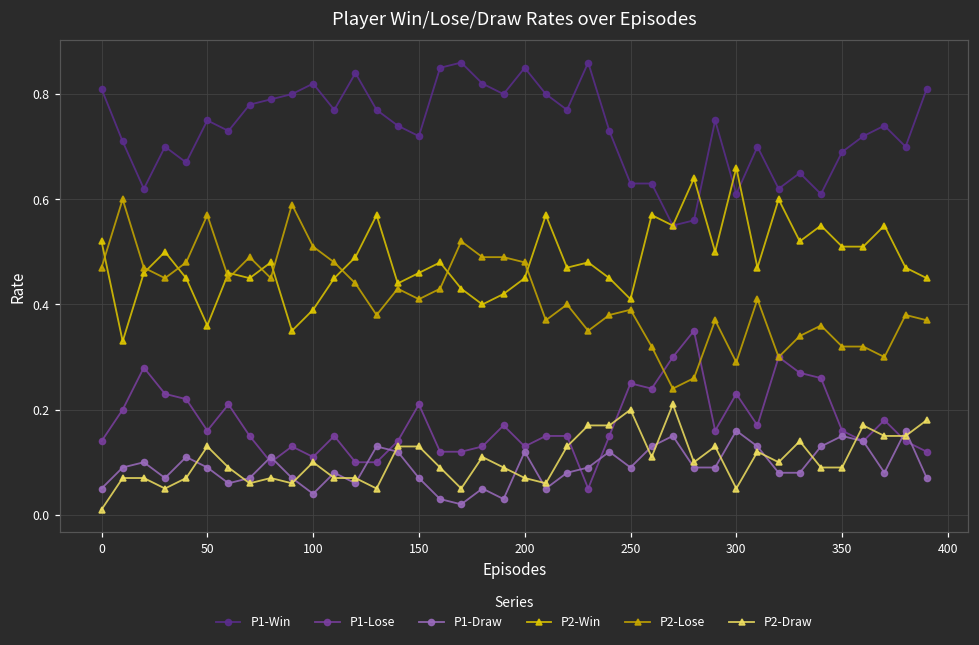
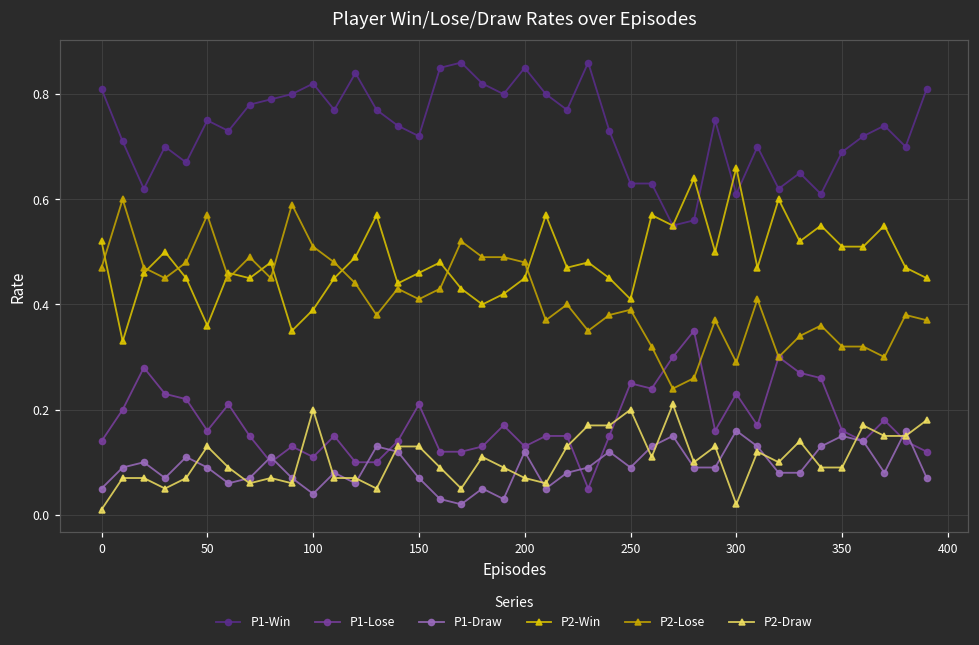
  {
    "P1-Draw": {
      "0": 0.05,
      "50": 0.09,
      "100": 0.04,
      "150": 0.07,
      "200": 0.12,
      "250": 0.09,
      "300": 0.16,
      "350": 0.15
    },
    "P2-Draw": {
      "0": 0.01,
      "50": 0.13,
-     "100": 0.1,
+     "100": 0.2,
      "150": 0.13,
      "200": 0.07,
      "250": 0.20,
-     "300": 0.05,
+     "300": 0.02,
      "350": 0.09
    }
  }
